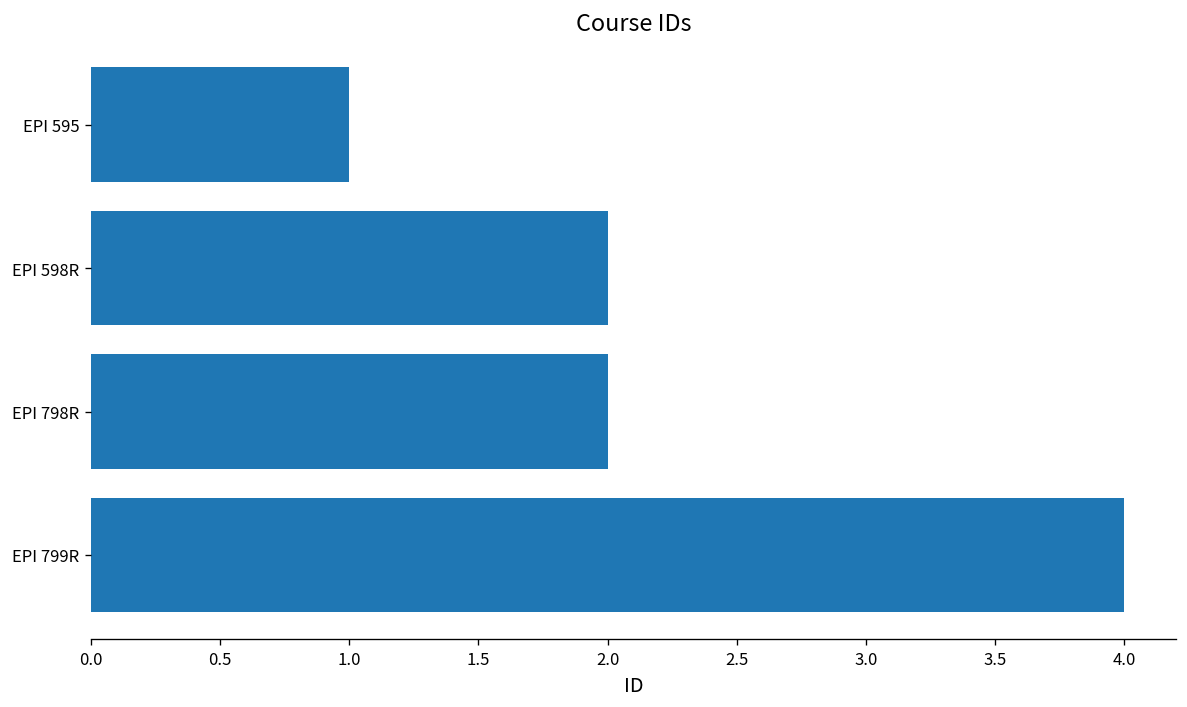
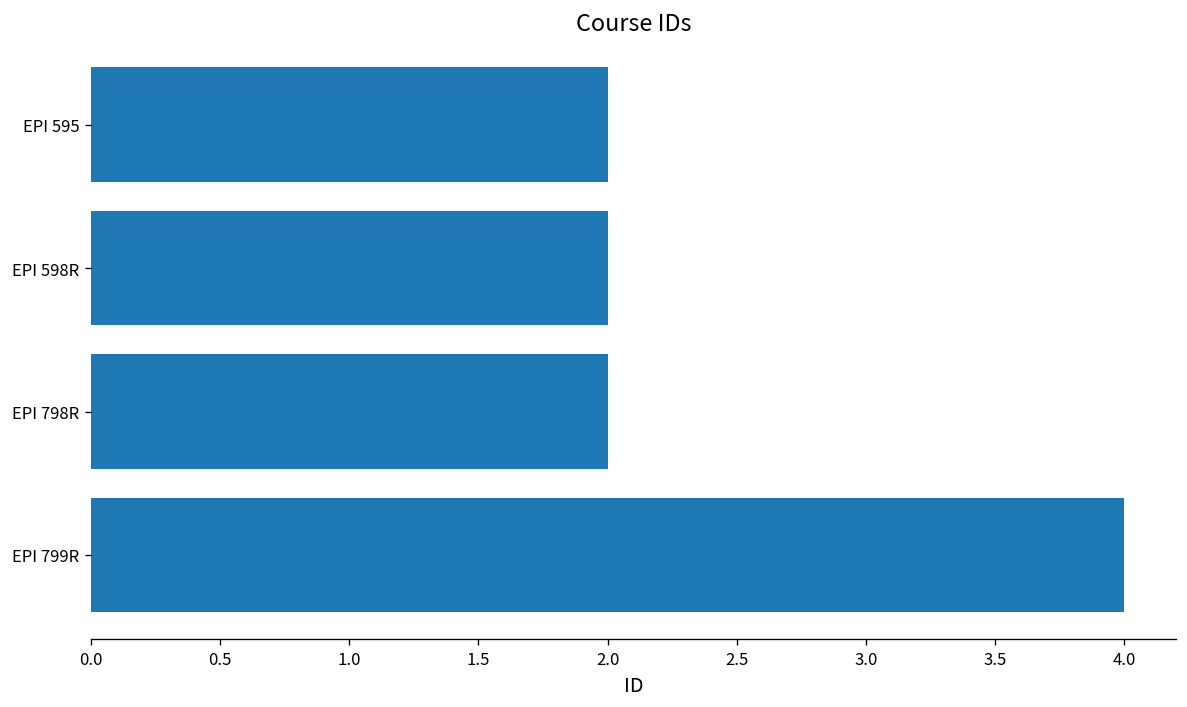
  {
-   "EPI 595": 1,
+   "EPI 595": 2,
    "EPI 598R": 2,
    "EPI 798R": 2,
    "EPI 799R": 4
  }
